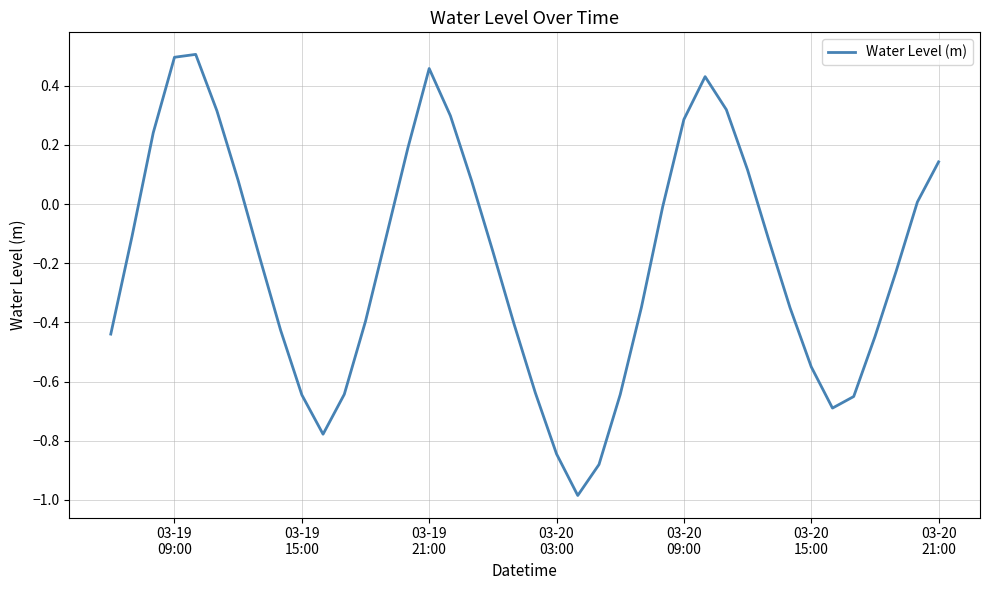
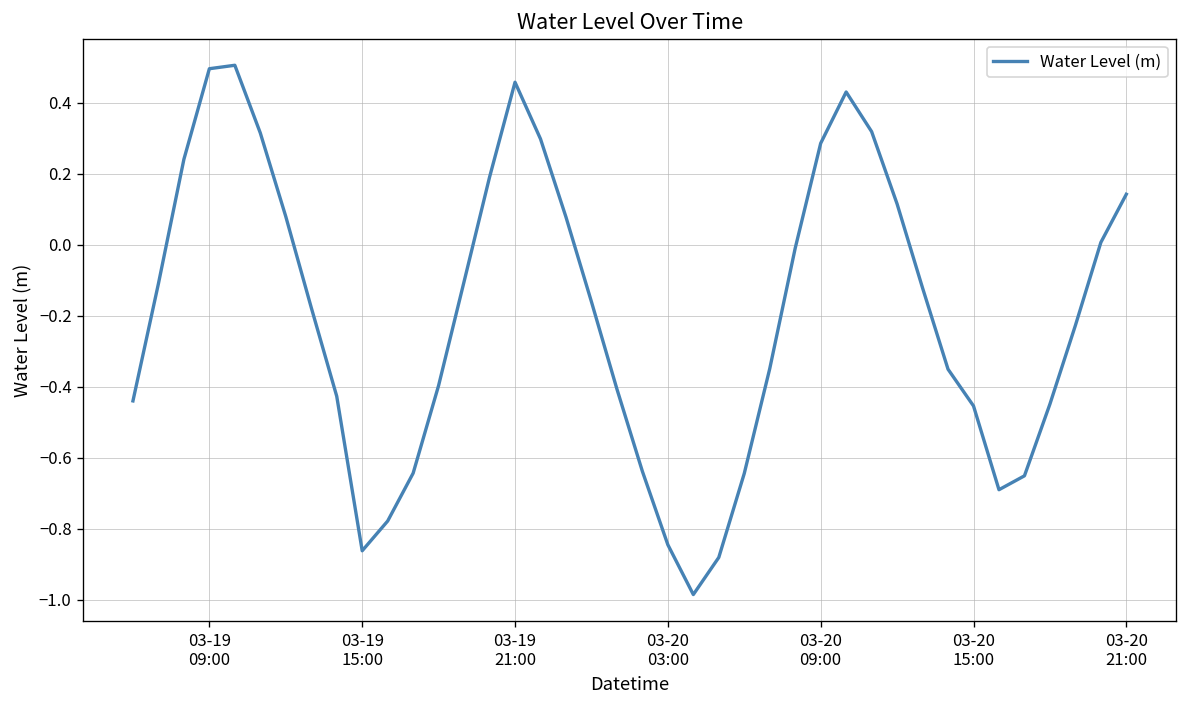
  {
    "03-19 09:00": 0.50,
-   "03-19 15:00": -0.64,
+   "03-19 15:00": -0.86,
    "03-19 21:00": 0.46,
    "03-20 03:00": -0.84,
    "03-20 09:00": 0.29,
-   "03-20 15:00": -0.55,
+   "03-20 15:00": -0.45,
    "03-20 21:00": 0.14
  }
